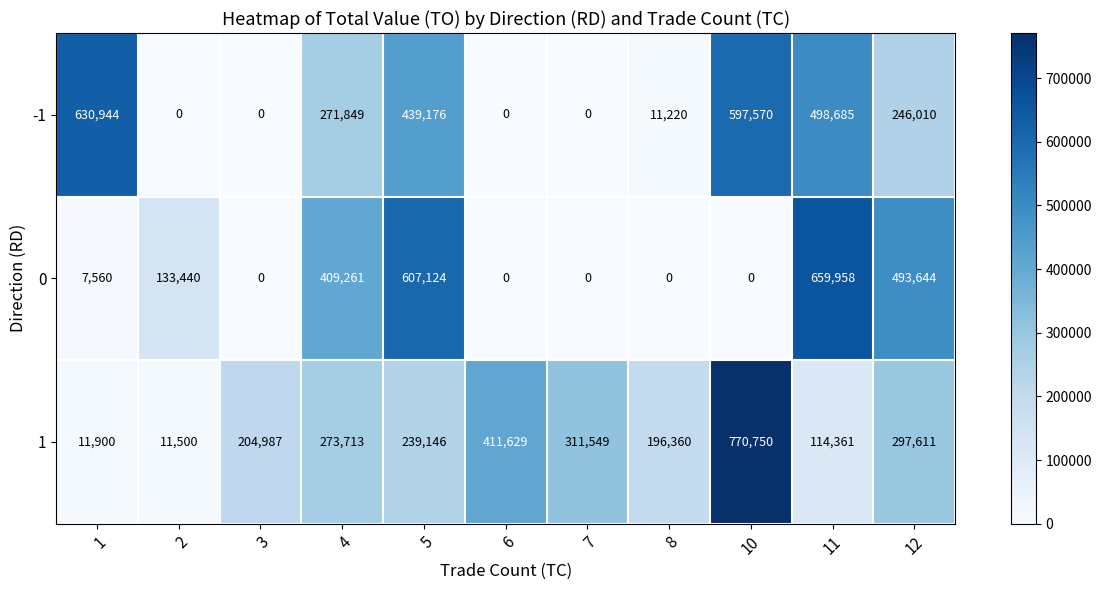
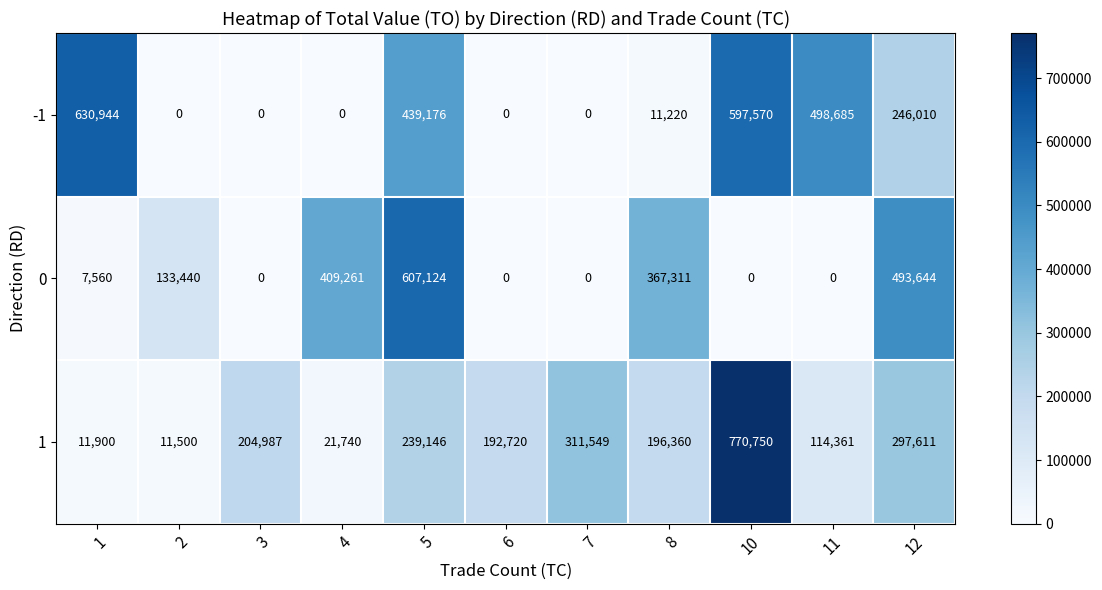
  {
    "-1": {
      "1": "630,944",
      "2": "0",
      "3": "0",
-     "4": "271,849",
+     "4": "0",
      "5": "439,176",
      "6": "0",
      "7": "0",
      "8": "11,220",
      "10": "597,570",
      "11": "498,685",
      "12": "246,010"
    },
    "0": {
      "1": "7,560",
      "2": "133,440",
      "3": "0",
      "4": "409,261",
      "5": "607,124",
      "6": "0",
      "7": "0",
-     "8": "0",
+     "8": "367,311",
      "10": "0",
-     "11": "659,958",
+     "11": "0",
      "12": "493,644"
    },
    "1": {
      "1": "11,900",
      "2": "11,500",
      "3": "204,987",
-     "4": "273,713",
+     "4": "21,740",
      "5": "239,146",
-     "6": "411,629",
+     "6": "192,720",
      "7": "311,549",
      "8": "196,360",
      "10": "770,750",
      "11": "114,361",
      "12": "297,611"
    }
  }
